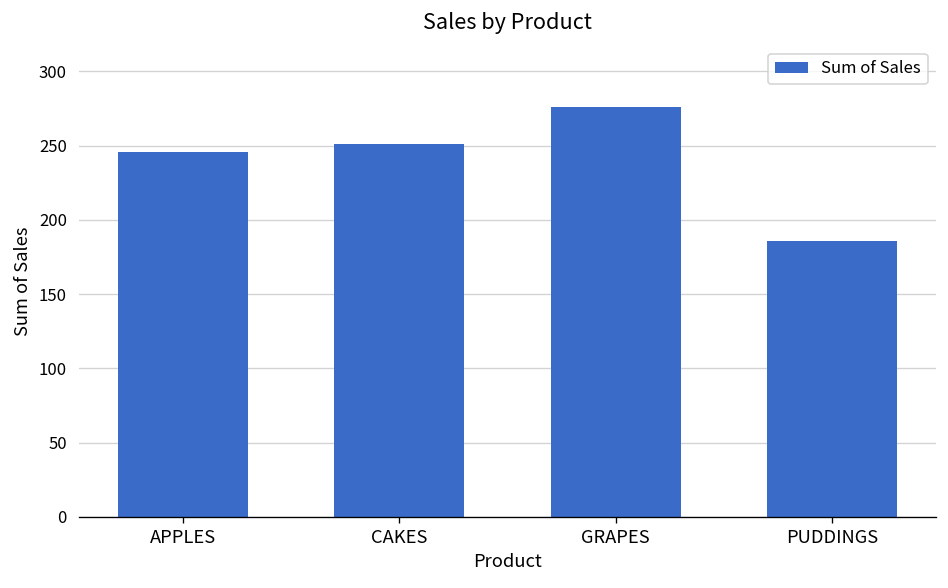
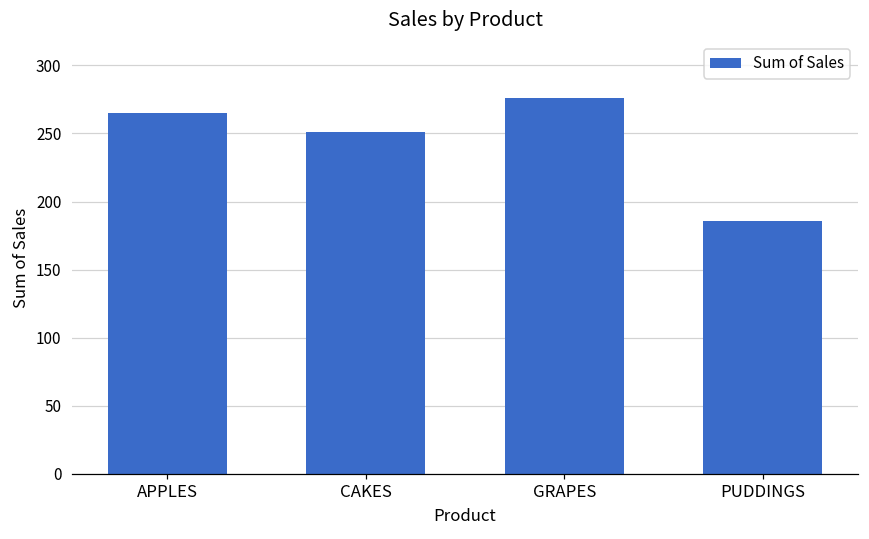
  {
-   "APPLES": 246,
+   "APPLES": 265,
    "CAKES": 251,
    "GRAPES": 276,
    "PUDDINGS": 186
  }
